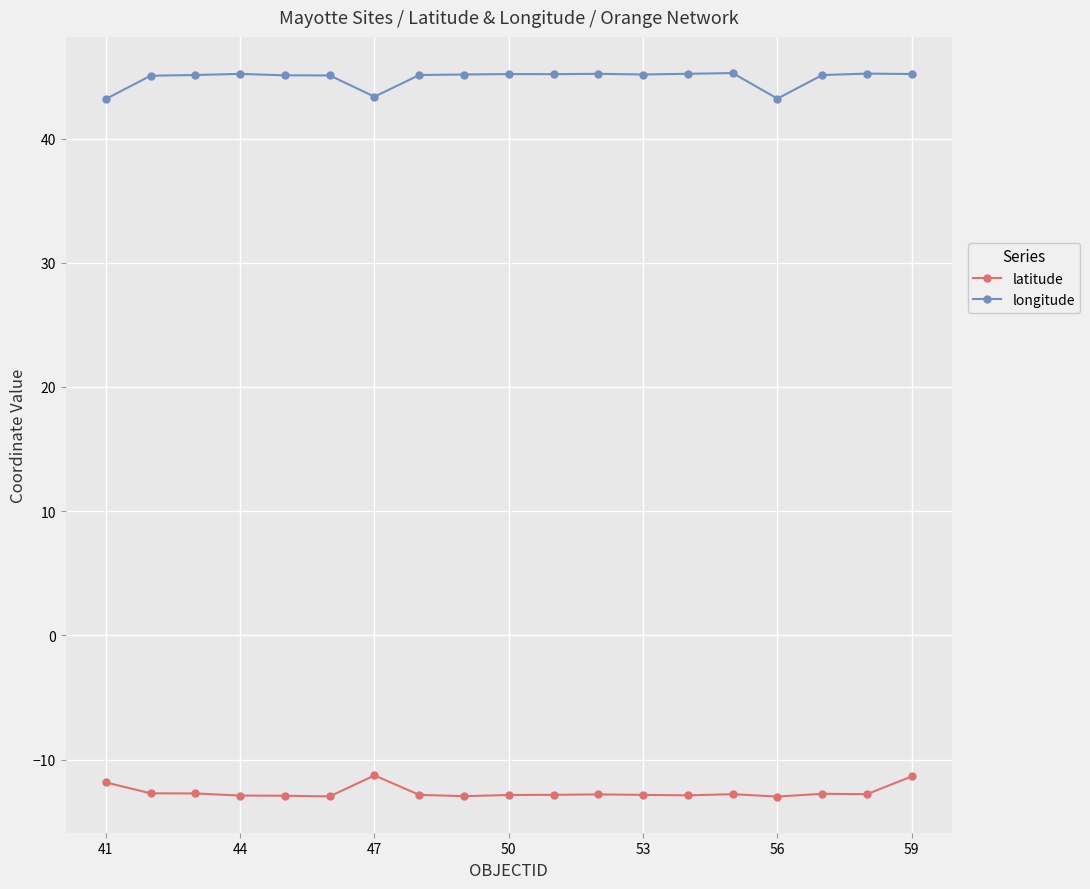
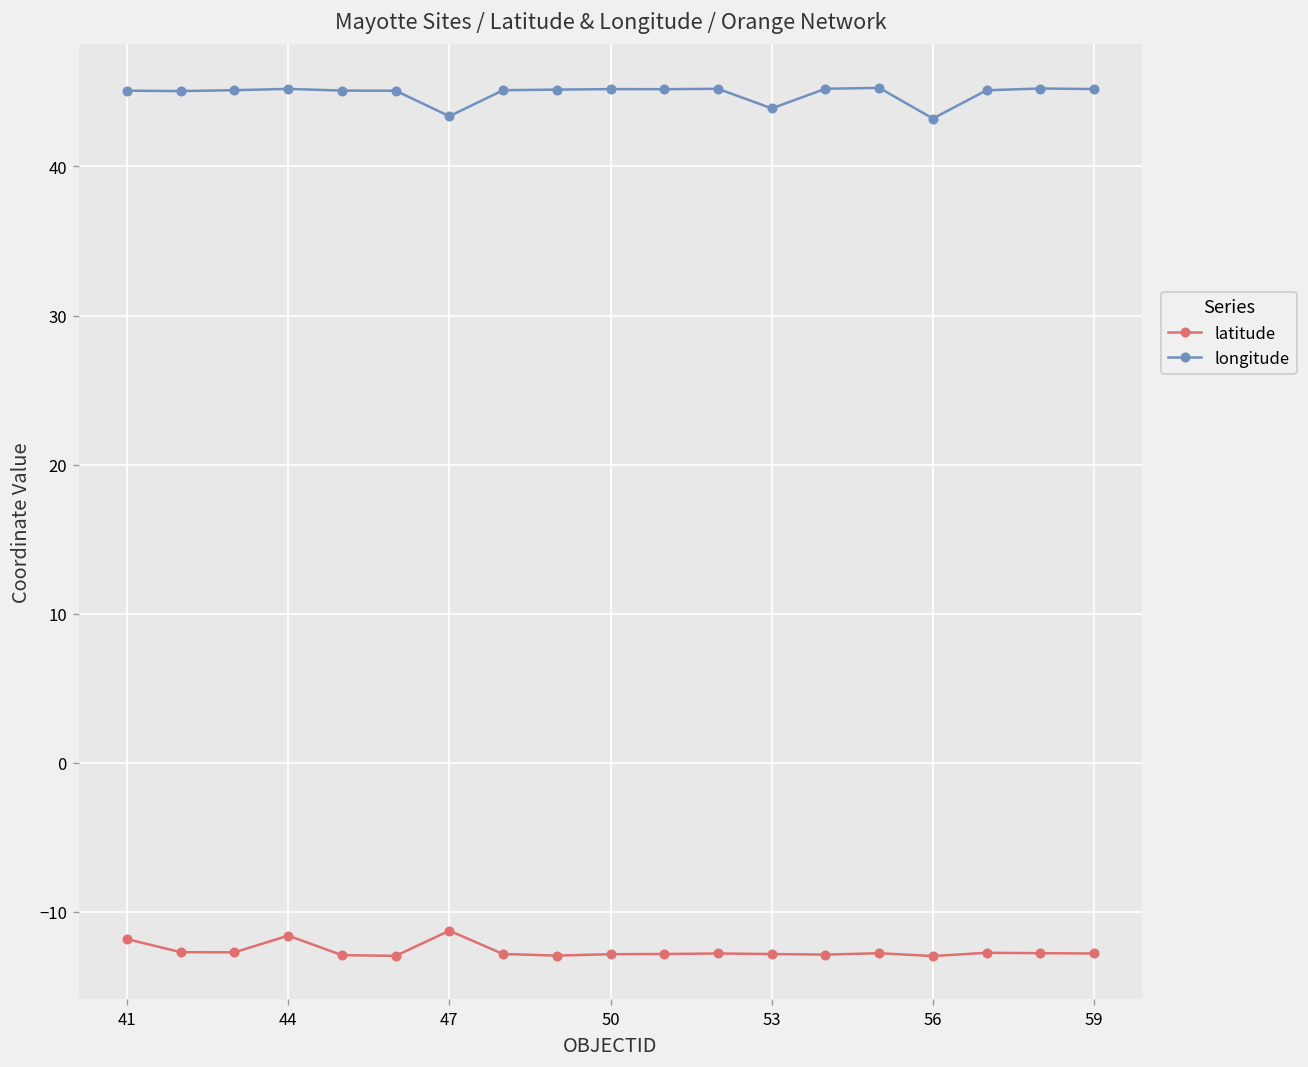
  {
    "latitude": {
      "41": -11.8,
-     "44": -12.9,
+     "44": -11.6,
      "47": -11.3,
      "50": -12.8,
      "53": -12.8,
      "56": -13.0,
-     "59": -11.4
+     "59": -12.8
    },
    "longitude": {
-     "41": 43.2,
+     "41": 45.1,
      "44": 45.2,
      "47": 43.4,
      "50": 45.2,
-     "53": 45.2,
+     "53": 43.9,
      "56": 43.2,
      "59": 45.2
    }
  }
